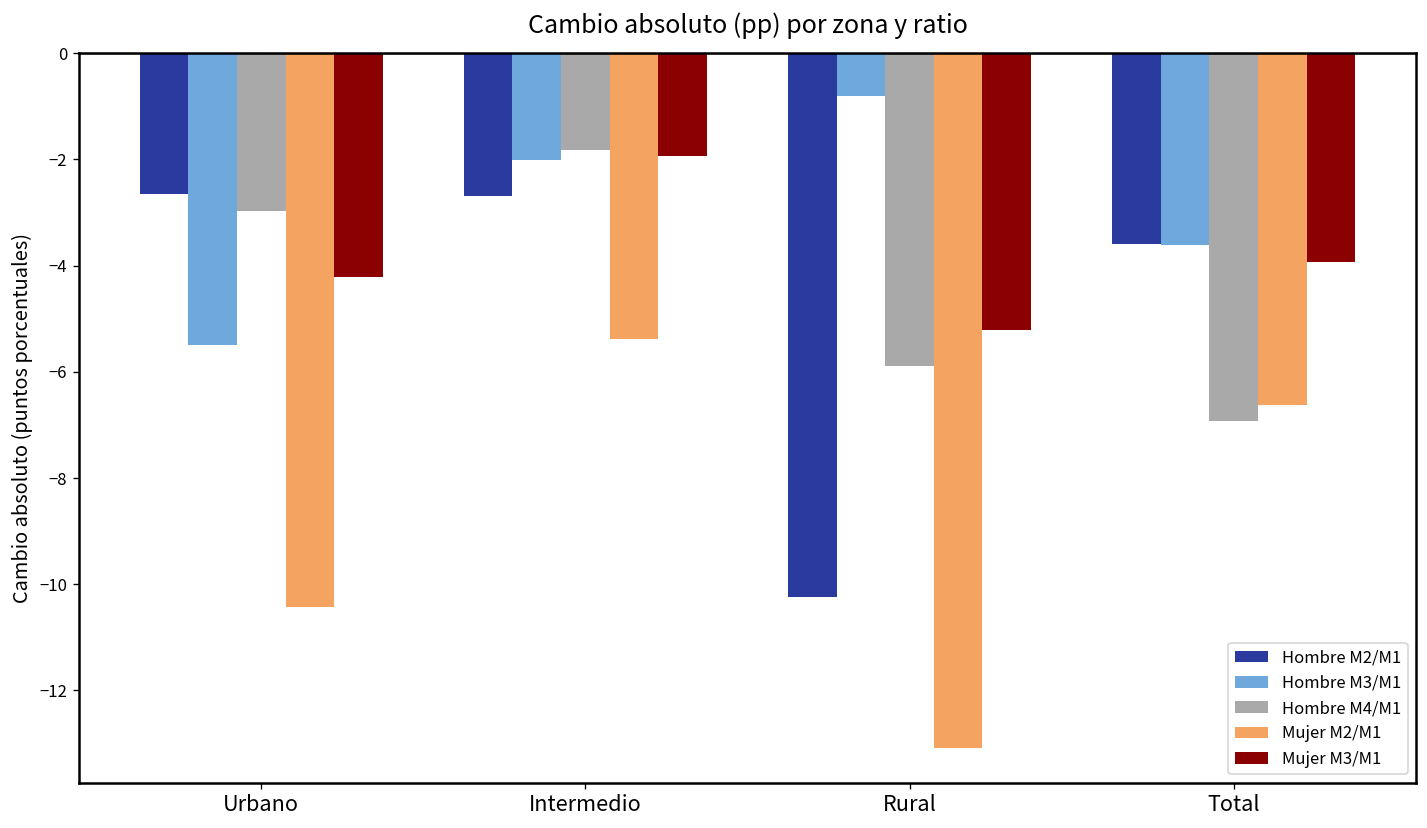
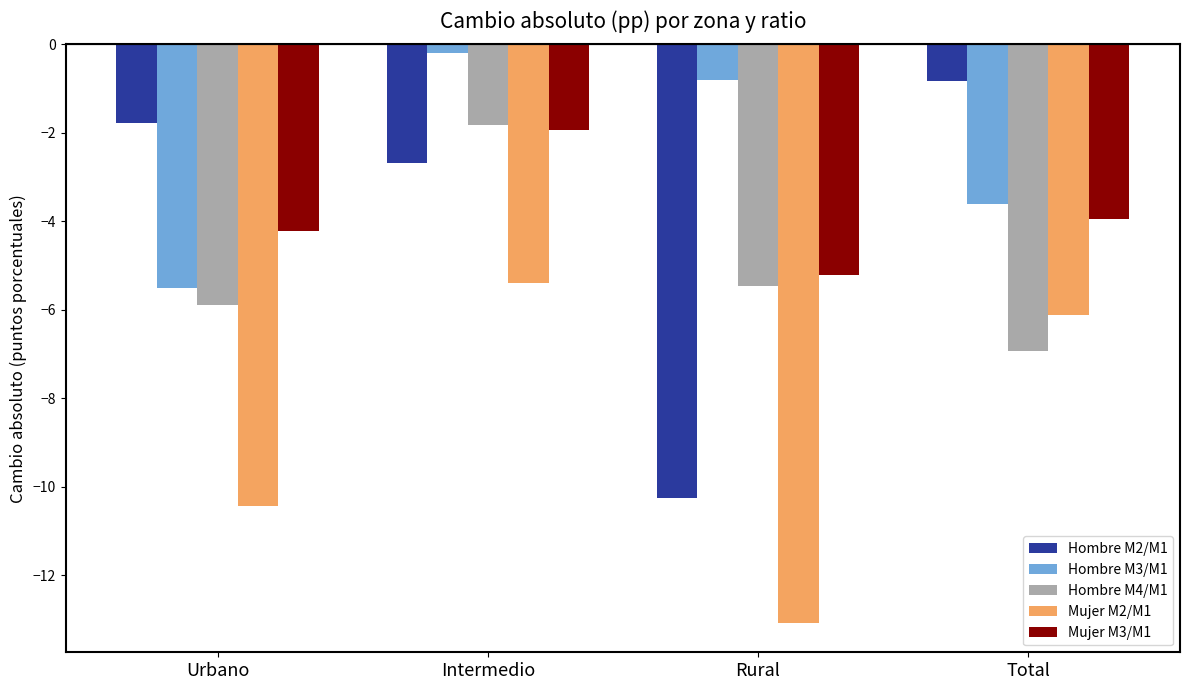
  {
    "Hombre M2/M1": {
-     "Urbano": -2.6,
+     "Urbano": -1.8,
      "Intermedio": -2.7,
      "Rural": -10.2,
-     "Total": -3.6
+     "Total": -0.8
    },
    "Hombre M3/M1": {
      "Urbano": -5.5,
-     "Intermedio": -2.0,
+     "Intermedio": -0.2,
      "Rural": -0.8,
      "Total": -3.6
    },
    "Hombre M4/M1": {
-     "Urbano": -3.0,
+     "Urbano": -5.9,
      "Intermedio": -1.8,
-     "Rural": -5.9,
+     "Rural": -5.5,
      "Total": -6.9
    },
    "Mujer M2/M1": {
      "Urbano": -10.4,
      "Intermedio": -5.4,
      "Rural": -13.1,
-     "Total": -6.6
+     "Total": -6.1
    },
    "Mujer M3/M1": {
      "Urbano": -4.2,
      "Intermedio": -1.9,
      "Rural": -5.2,
      "Total": -3.9
    }
  }
